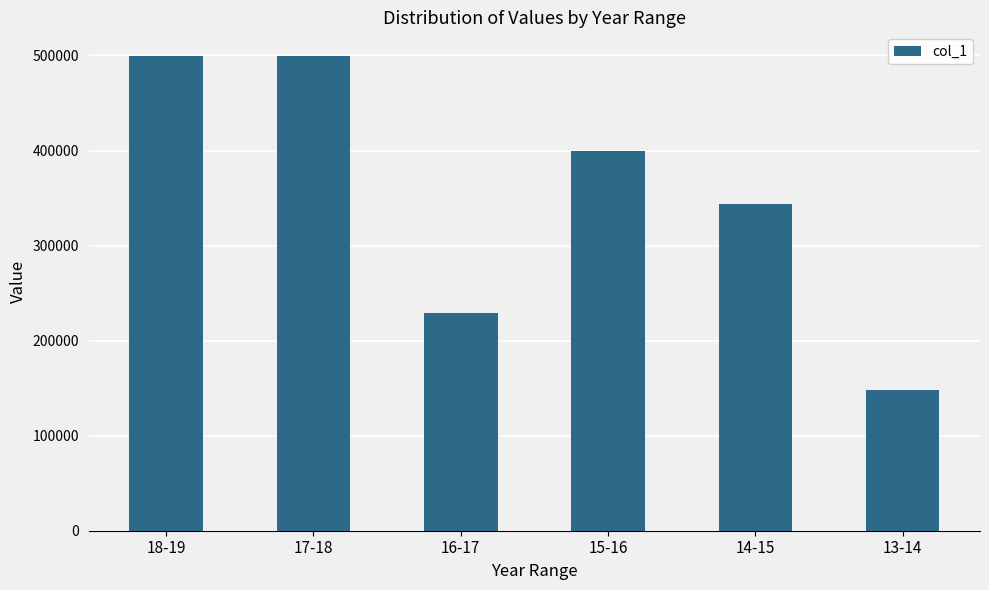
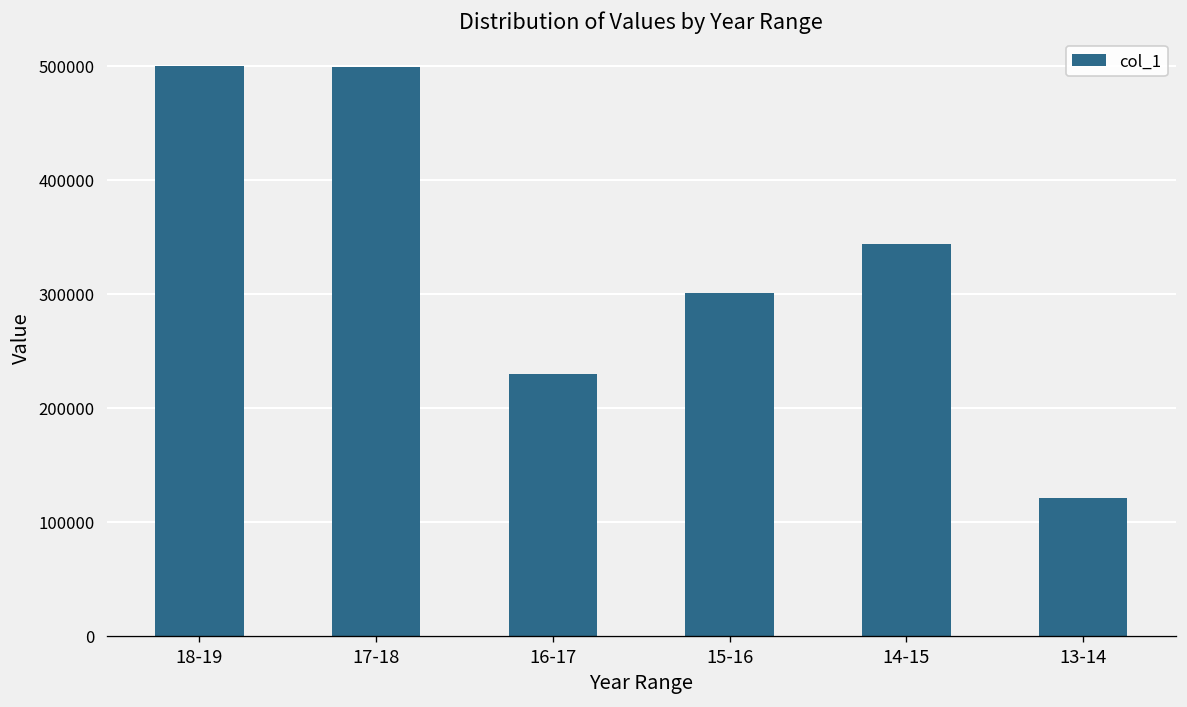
  {
    "18-19": 500000,
    "17-18": 500000,
    "16-17": 230000,
-   "15-16": 400000,
+   "15-16": 300000,
    "14-15": 340000,
-   "13-14": 150000
+   "13-14": 120000
  }
